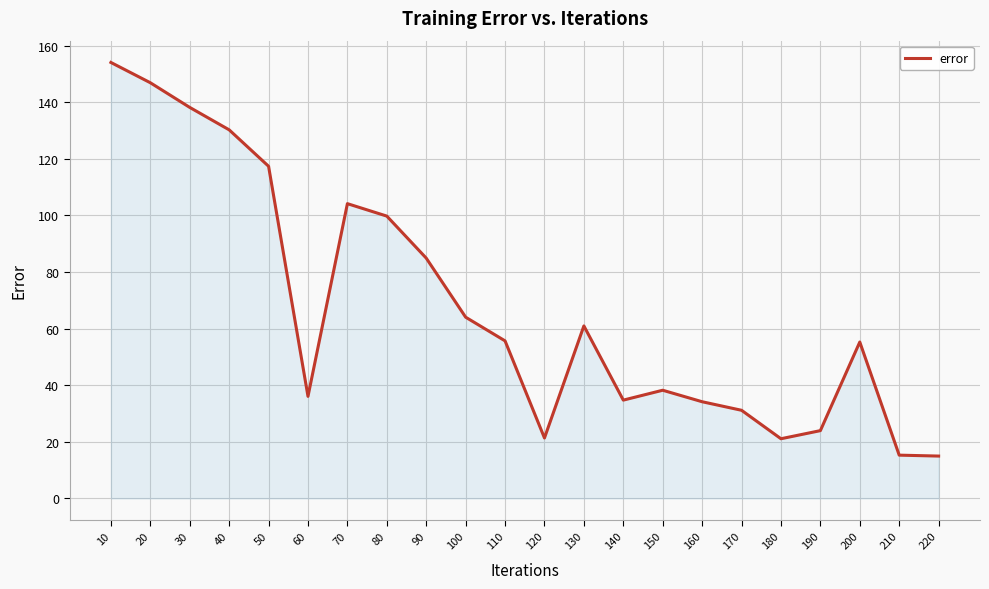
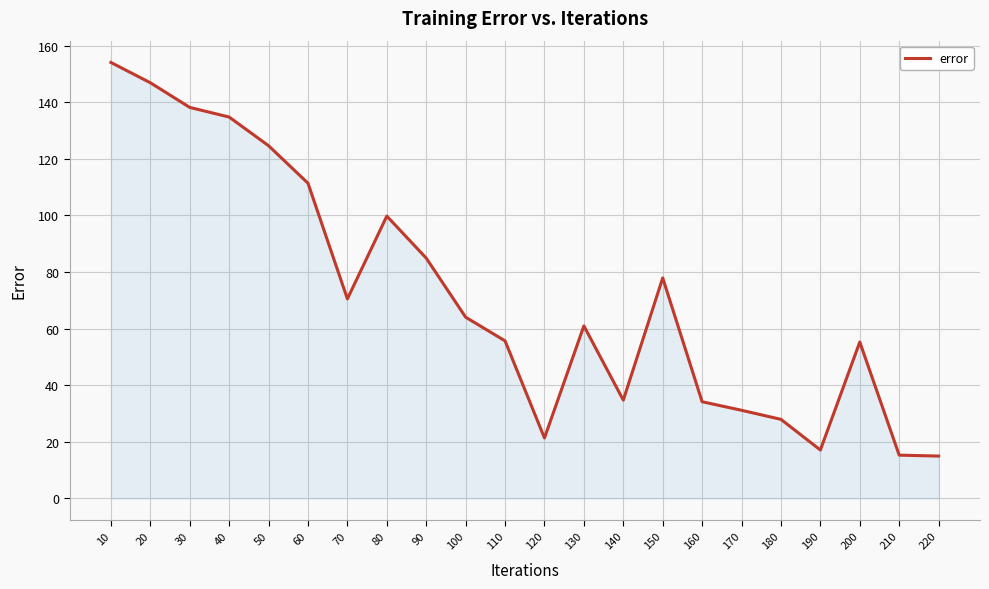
  {
    "10": 154,
    "20": 147,
    "30": 138,
-   "40": 130,
-   "50": 117,
-   "60": 36,
-   "70": 104,
+   "40": 135,
+   "50": 125,
+   "60": 111,
+   "70": 71,
    "80": 100,
    "90": 85,
    "100": 64,
    "110": 56,
    "120": 21,
    "130": 61,
    "140": 35,
-   "150": 38,
+   "150": 78,
    "160": 34,
    "170": 31,
-   "180": 21,
-   "190": 24,
+   "180": 28,
+   "190": 17,
    "200": 55,
    "210": 15,
    "220": 15
  }
